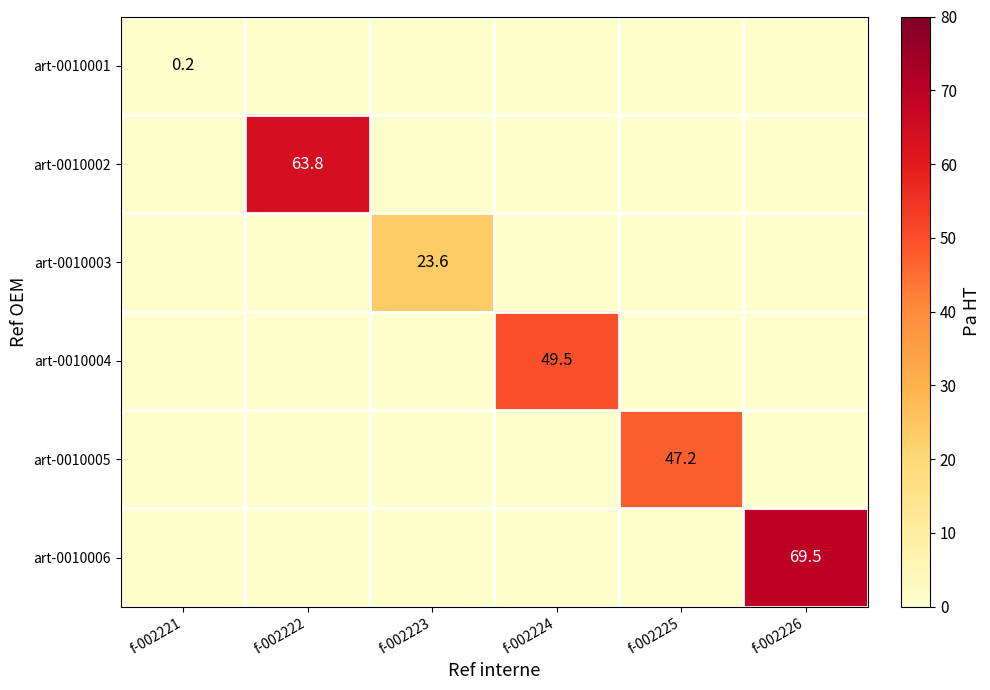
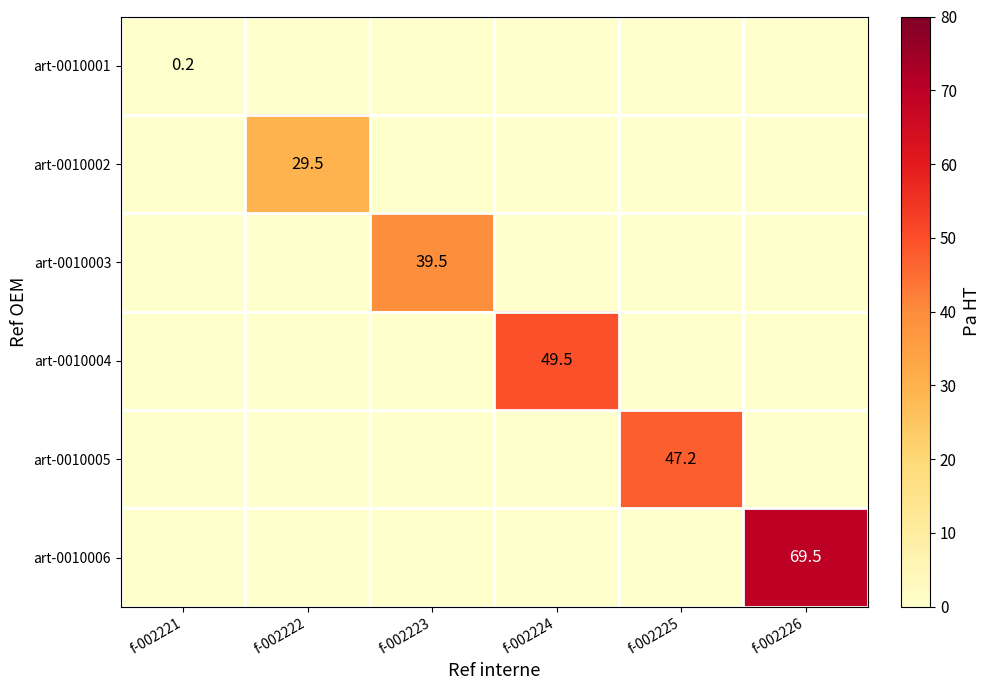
  {
    "art-0010001": {
      "f-002221": 0.2
    },
    "art-0010002": {
-     "f-002222": 63.8
+     "f-002222": 29.5
    },
    "art-0010003": {
-     "f-002223": 23.6
+     "f-002223": 39.5
    },
    "art-0010004": {
      "f-002224": 49.5
    },
    "art-0010005": {
      "f-002225": 47.2
    },
    "art-0010006": {
      "f-002226": 69.5
    }
  }
